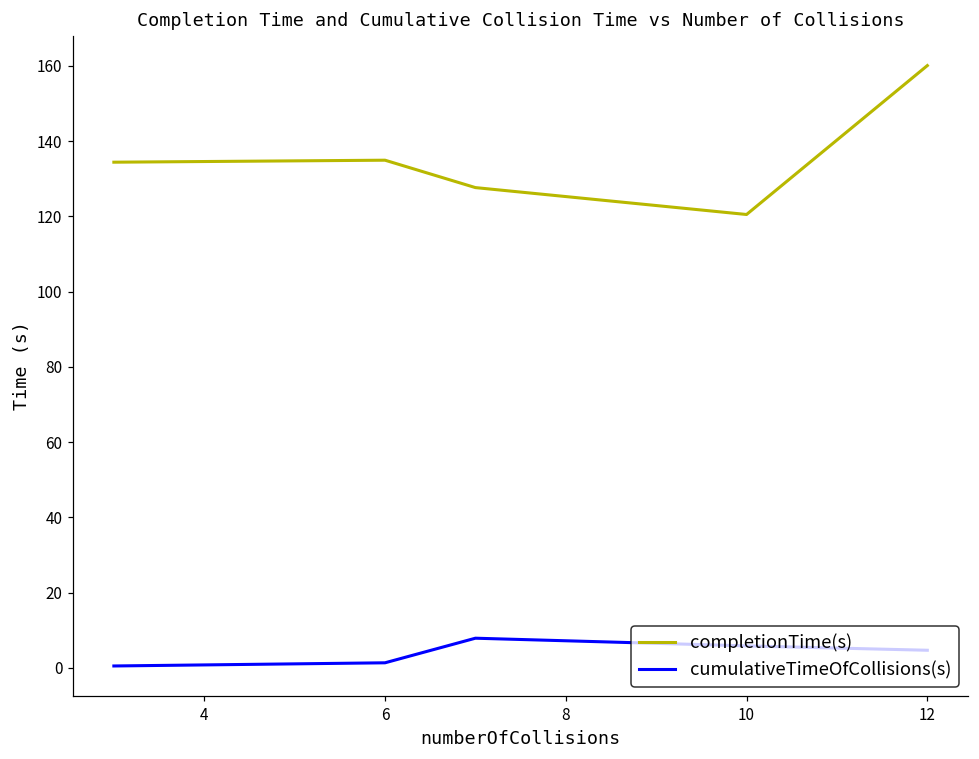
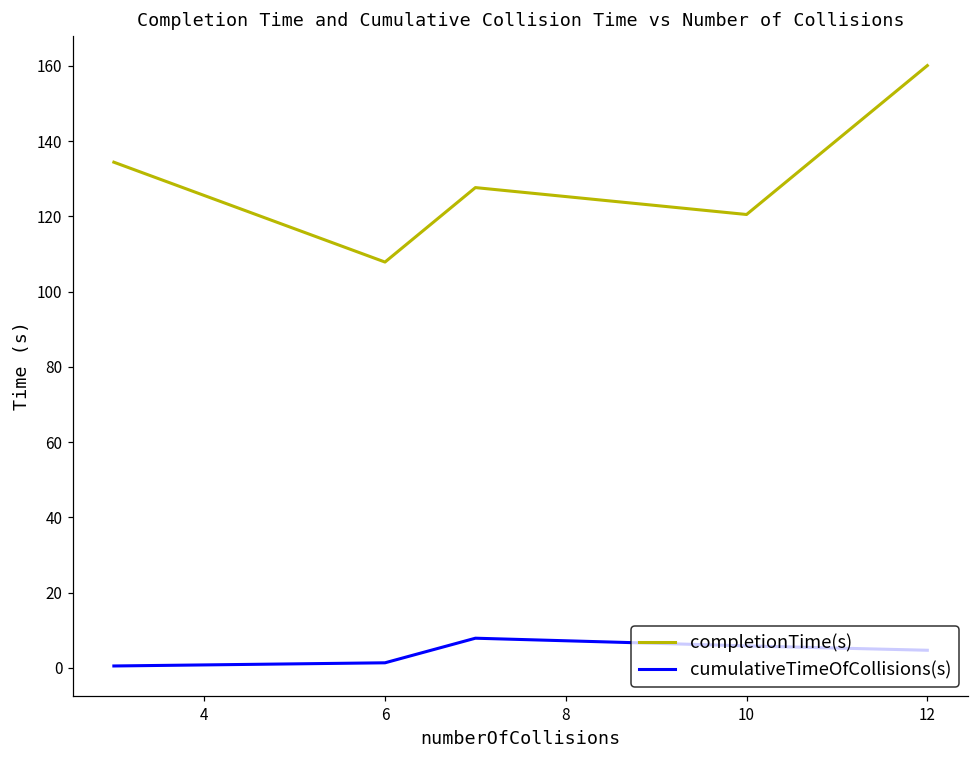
  {
    "completionTime(s)": {
-     "6": 135,
+     "6": 108,
      "10": 120,
      "12": 160
    },
    "cumulativeTimeOfCollisions(s)": {
      "6": 1
    }
  }
